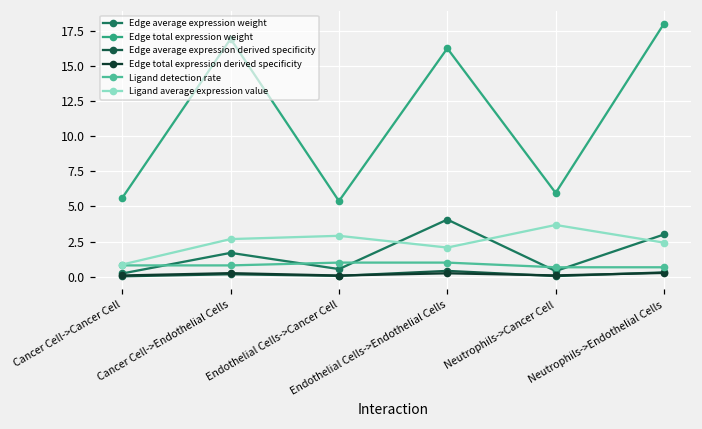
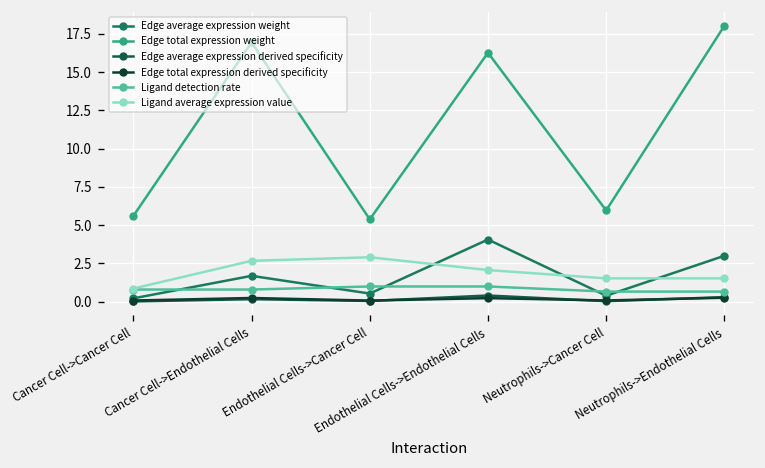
  {
    "Ligand average expression value": {
      "Cancer Cell->Endothelial Cells": 2.7,
      "Endothelial Cells->Cancer Cell": 2.9,
      "Endothelial Cells->Endothelial Cells": 2.1,
-     "Neutrophils->Cancer Cell": 3.7,
-     "Neutrophils->Endothelial Cells": 2.4
+     "Neutrophils->Cancer Cell": 1.5,
+     "Neutrophils->Endothelial Cells": 1.5
    }
  }
